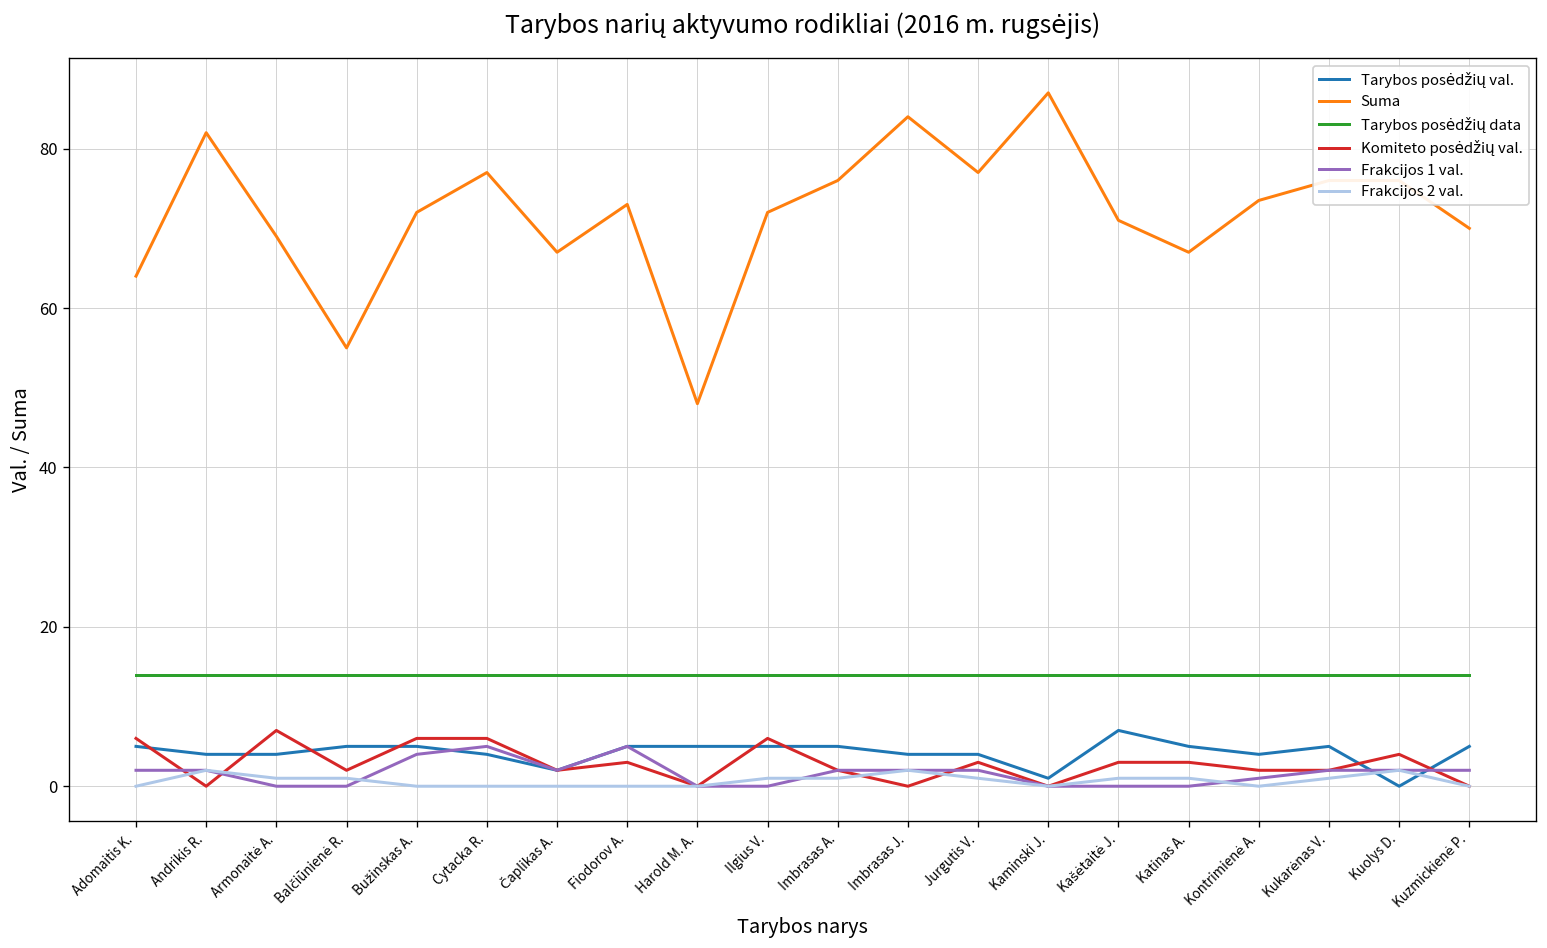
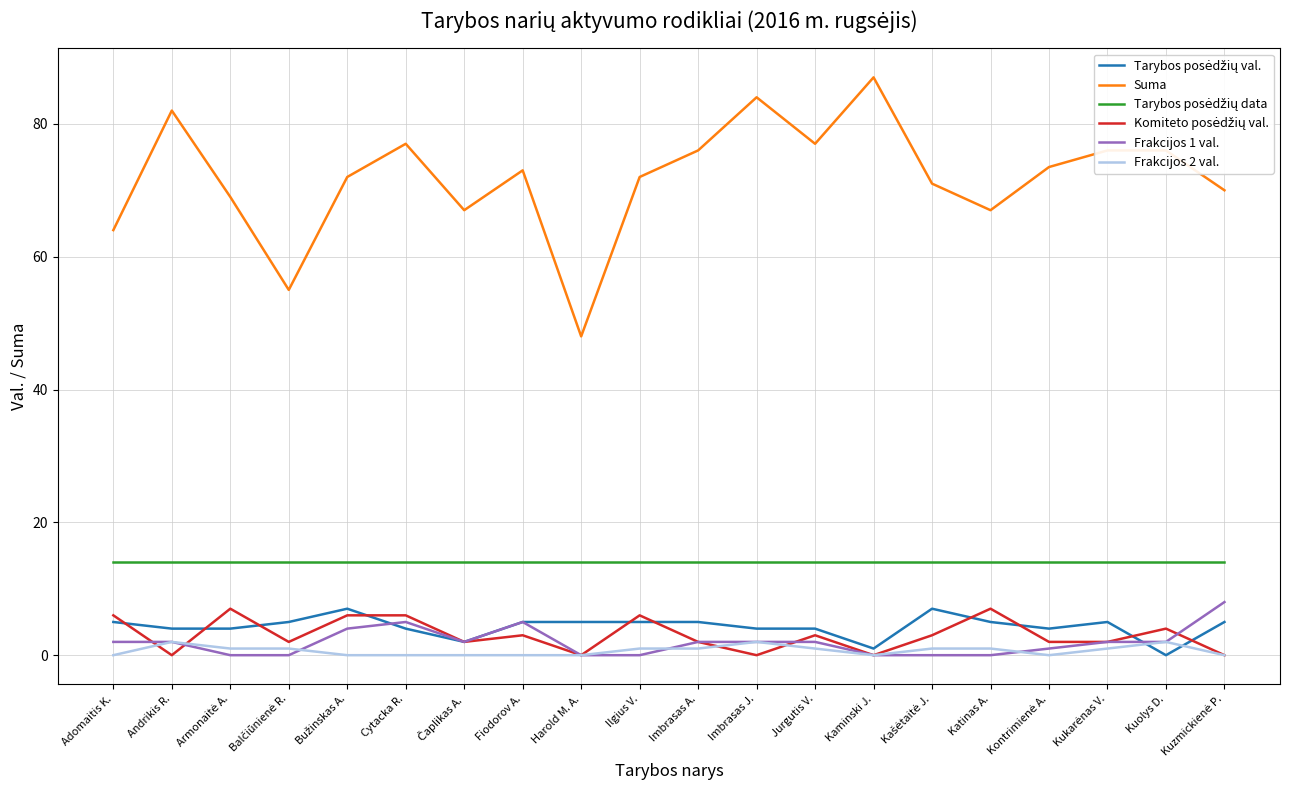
  {
    "Tarybos posėdžių val.": {
      "Adomaitis K.": 5,
      "Andrikis R.": 4,
      "Armonaitė A.": 4,
      "Balčiūnienė R.": 5,
-     "Bužinskas A.": 5,
+     "Bužinskas A.": 7,
      "Cytacka R.": 4,
      "Harold M. A.": 5,
      "Ilgius V.": 5,
      "Imbrasas A.": 5,
      "Imbrasas J.": 4,
      "Jurgutis V.": 4,
      "Kaminski J.": 1,
      "Kašėtaitė J.": 7,
      "Katinas A.": 5,
      "Kontrimienė A.": 4,
      "Kukarėnas V.": 5,
      "Kuolys D.": 0,
      "Kuzmickienė P.": 5
    },
    "Suma": {
      "Adomaitis K.": 64,
      "Andrikis R.": 82,
      "Armonaitė A.": 69,
      "Balčiūnienė R.": 55,
      "Bužinskas A.": 72,
      "Cytacka R.": 77,
      "Čaplikas A.": 67,
      "Fiodorov A.": 73,
      "Harold M. A.": 48,
      "Ilgius V.": 72,
      "Imbrasas A.": 76,
      "Imbrasas J.": 84,
      "Jurgutis V.": 77,
      "Kaminski J.": 87,
      "Kašėtaitė J.": 71,
      "Katinas A.": 67,
      "Kontrimienė A.": 74,
      "Kuzmickienė P.": 70
    },
    "Tarybos posėdžių data": {
      "Adomaitis K.": 14,
      "Andrikis R.": 14,
      "Armonaitė A.": 14,
      "Balčiūnienė R.": 14,
      "Bužinskas A.": 14,
      "Cytacka R.": 14,
      "Čaplikas A.": 14,
      "Fiodorov A.": 14,
      "Harold M. A.": 14,
      "Ilgius V.": 14,
      "Imbrasas A.": 14,
      "Imbrasas J.": 14,
      "Jurgutis V.": 14,
      "Kaminski J.": 14,
      "Kašėtaitė J.": 14,
      "Katinas A.": 14,
      "Kontrimienė A.": 14,
      "Kukarėnas V.": 14,
      "Kuolys D.": 14,
      "Kuzmickienė P.": 14
    },
    "Komiteto posėdžių val.": {
      "Adomaitis K.": 6,
      "Andrikis R.": 0,
      "Armonaitė A.": 7,
      "Balčiūnienė R.": 2,
      "Bužinskas A.": 6,
      "Cytacka R.": 6,
      "Fiodorov A.": 3,
      "Ilgius V.": 6,
      "Imbrasas J.": 0,
      "Jurgutis V.": 3,
      "Kašėtaitė J.": 3,
-     "Katinas A.": 3,
+     "Katinas A.": 7,
      "Kontrimienė A.": 2,
      "Kuolys D.": 4
    },
    "Frakcijos 1 val.": {
      "Adomaitis K.": 2,
      "Armonaitė A.": 0,
      "Balčiūnienė R.": 0,
      "Bužinskas A.": 4,
      "Cytacka R.": 5,
      "Ilgius V.": 0,
      "Jurgutis V.": 2,
      "Kašėtaitė J.": 0,
      "Katinas A.": 0,
      "Kontrimienė A.": 1,
-     "Kuzmickienė P.": 2
+     "Kuzmickienė P.": 8
    },
    "Frakcijos 2 val.": {
      "Adomaitis K.": 0,
      "Armonaitė A.": 1,
      "Balčiūnienė R.": 1,
      "Bužinskas A.": 0,
      "Cytacka R.": 0,
      "Čaplikas A.": 0,
      "Fiodorov A.": 0,
      "Ilgius V.": 1,
      "Imbrasas A.": 1,
      "Jurgutis V.": 1,
      "Kašėtaitė J.": 1,
      "Katinas A.": 1,
      "Kontrimienė A.": 0,
      "Kukarėnas V.": 1
    }
  }
